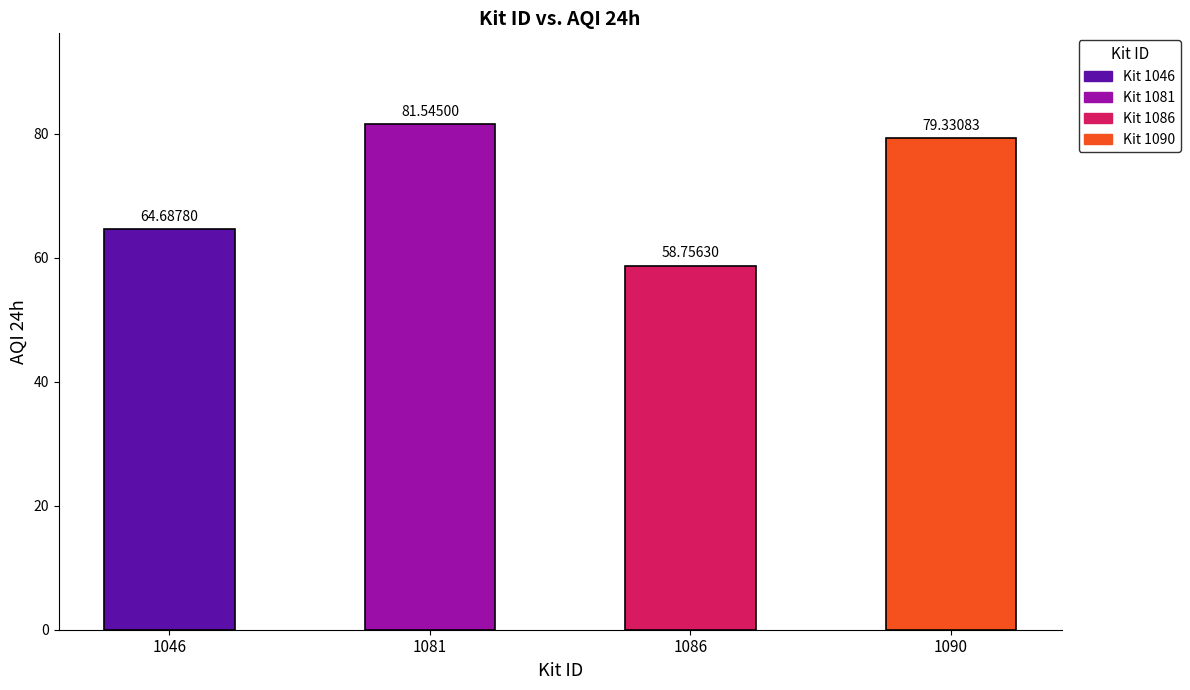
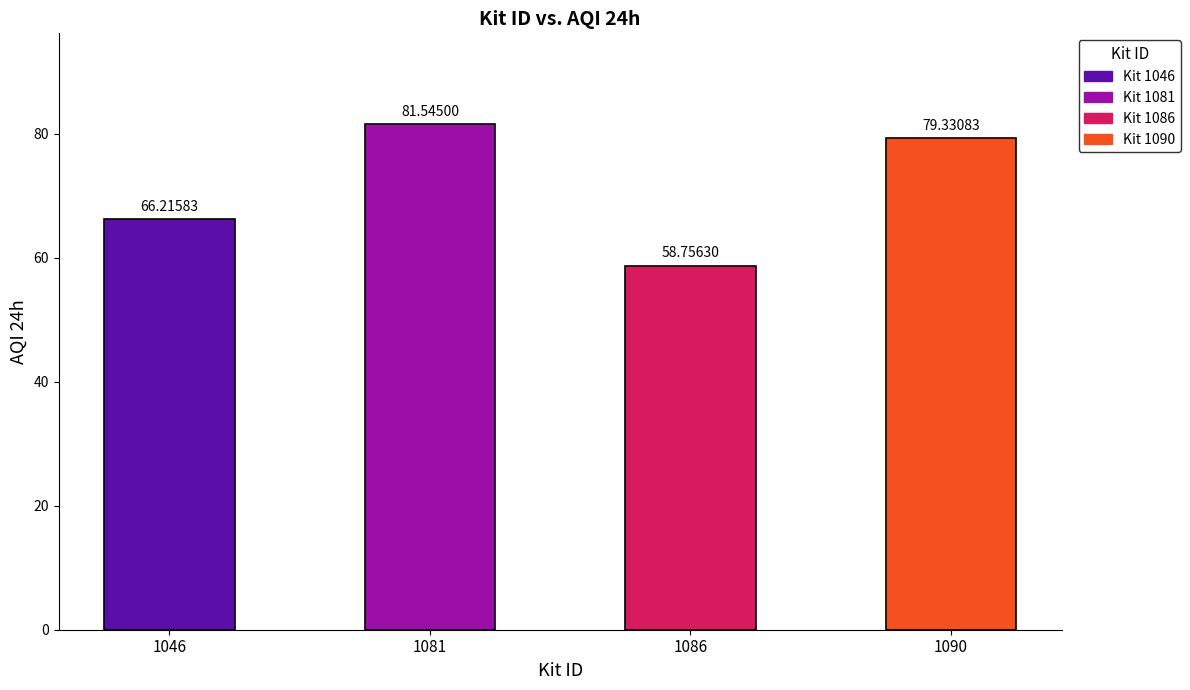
  {
-   "1046": 64.68780,
+   "1046": 66.21583,
    "1081": 81.54500,
    "1086": 58.75630,
    "1090": 79.33083
  }
